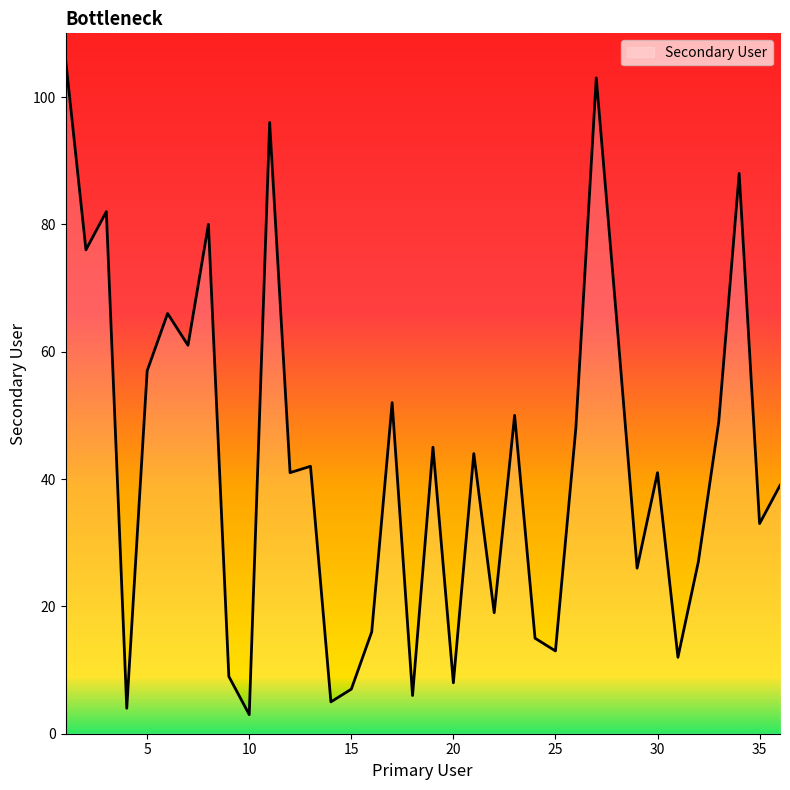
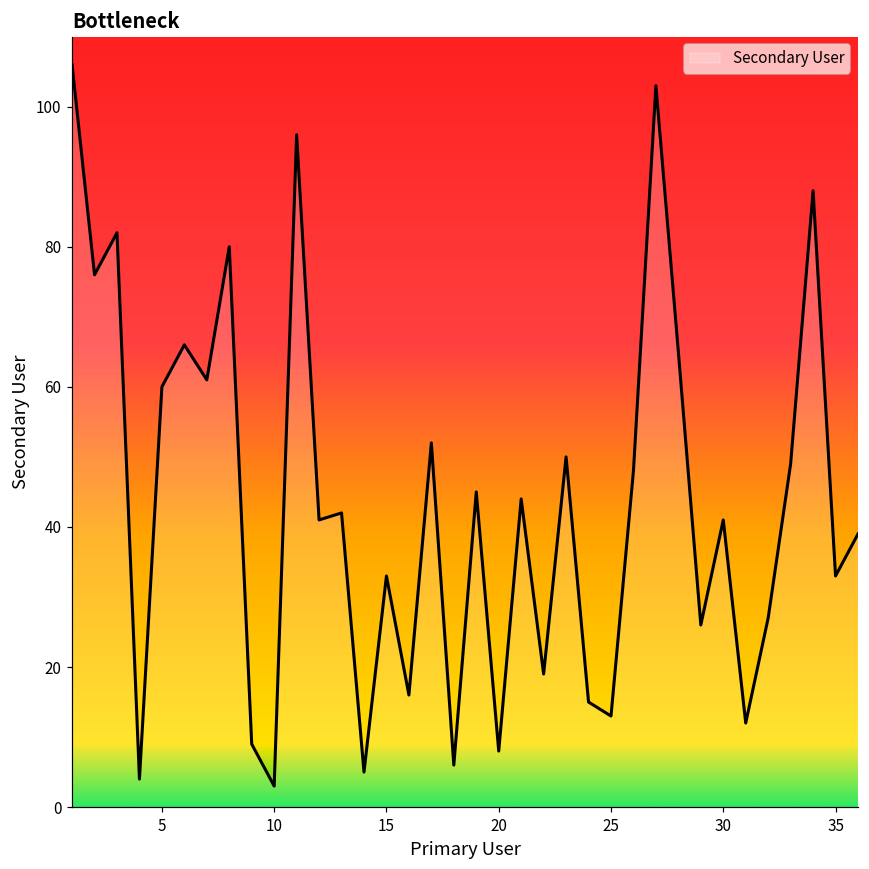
  {
-   "5": 57,
+   "5": 60,
    "10": 3,
-   "15": 7,
+   "15": 33,
    "20": 8,
    "25": 13,
    "30": 41,
    "35": 33
  }
